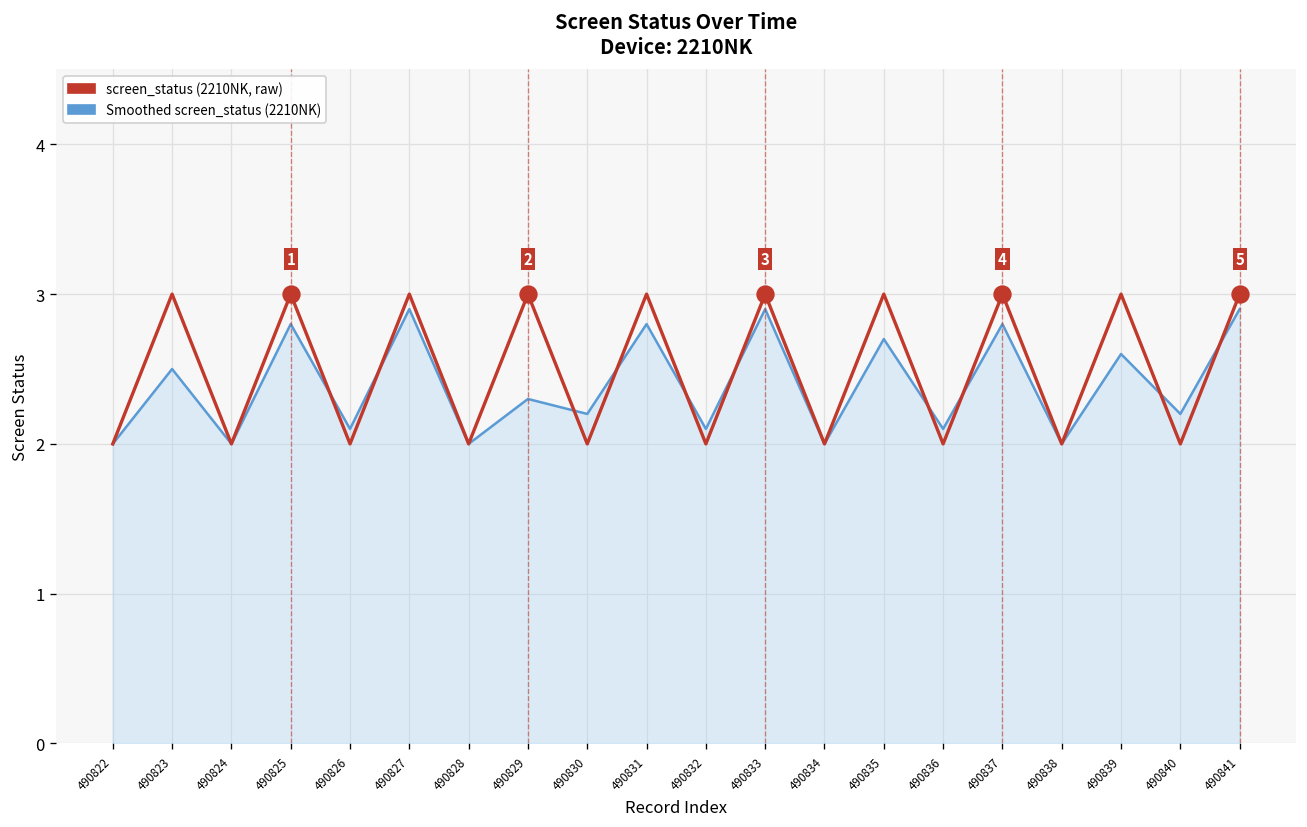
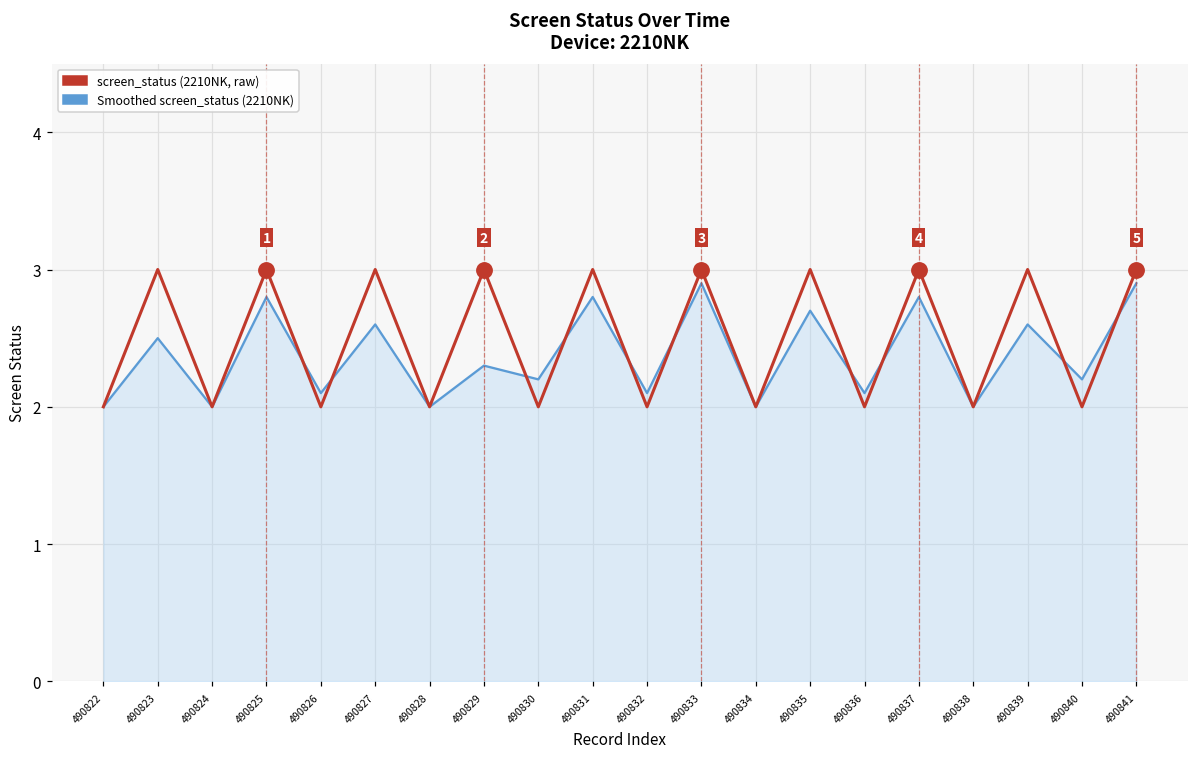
  {
    "Smoothed screen_status (2210NK)": {
      "490823": 2.5,
      "490825": 2.8,
      "490826": 2.1,
-     "490827": 2.9,
+     "490827": 2.6,
      "490829": 2.3,
      "490830": 2.2,
      "490831": 2.8,
      "490832": 2.1,
      "490833": 2.9,
      "490835": 2.7,
      "490836": 2.1,
      "490837": 2.8,
      "490839": 2.6,
      "490840": 2.2,
      "490841": 2.9
    }
  }
